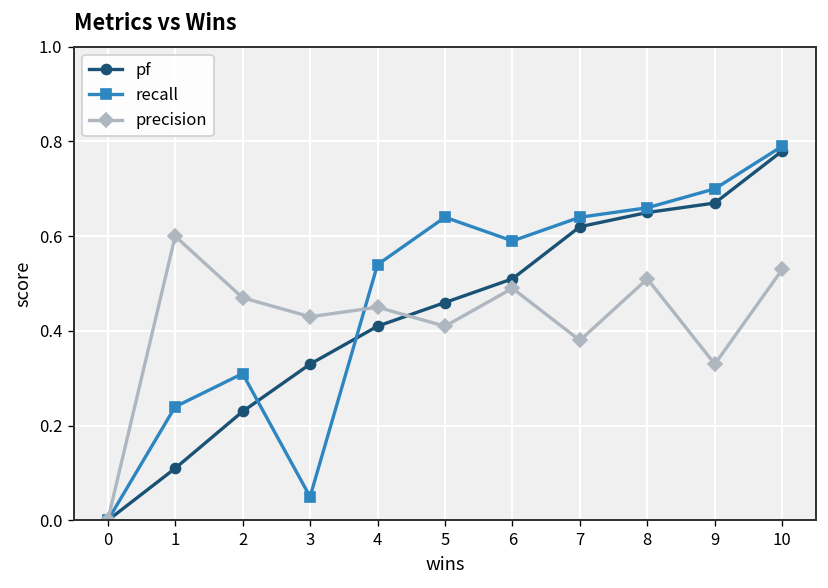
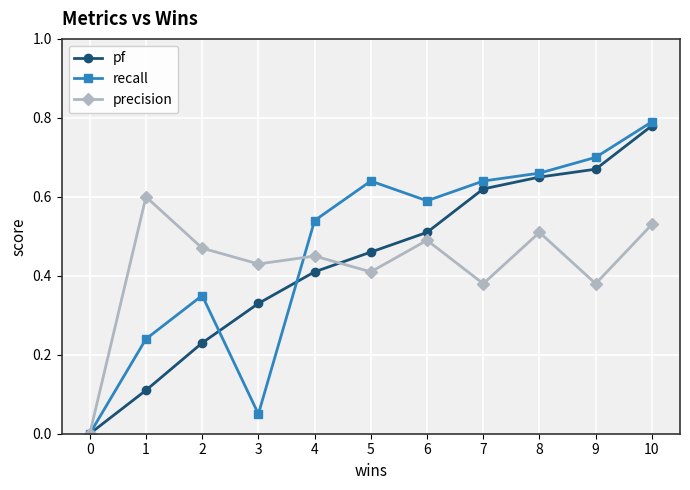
  {
    "pf": {
      "1": 0.11,
      "2": 0.23,
      "3": 0.33,
      "4": 0.41,
      "5": 0.46,
      "6": 0.51,
      "7": 0.62,
      "8": 0.65,
      "9": 0.67,
      "10": 0.78
    },
    "recall": {
      "1": 0.24,
-     "2": 0.31,
+     "2": 0.35,
      "3": 0.05,
      "4": 0.54,
      "5": 0.64,
      "6": 0.59,
      "7": 0.64,
      "8": 0.66,
      "9": 0.70,
      "10": 0.79
    },
    "precision": {
      "1": 0.60,
      "2": 0.47,
      "3": 0.43,
      "4": 0.45,
      "5": 0.41,
      "6": 0.49,
      "7": 0.38,
      "8": 0.51,
-     "9": 0.33,
+     "9": 0.38,
      "10": 0.53
    }
  }
